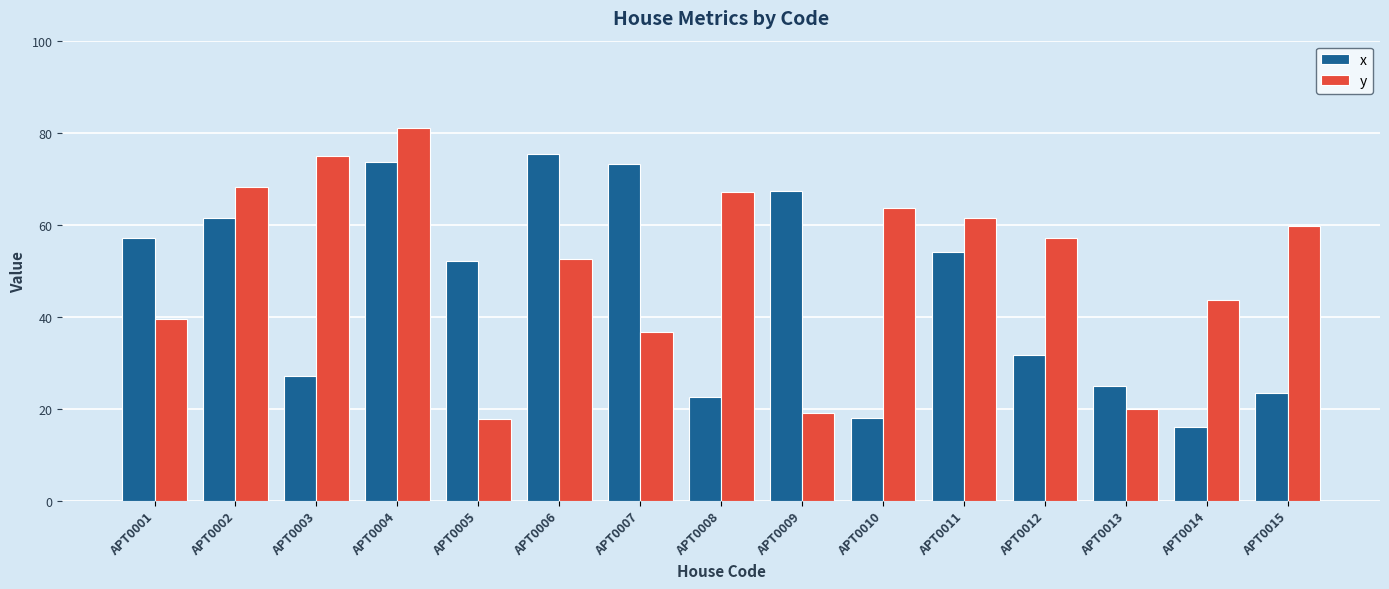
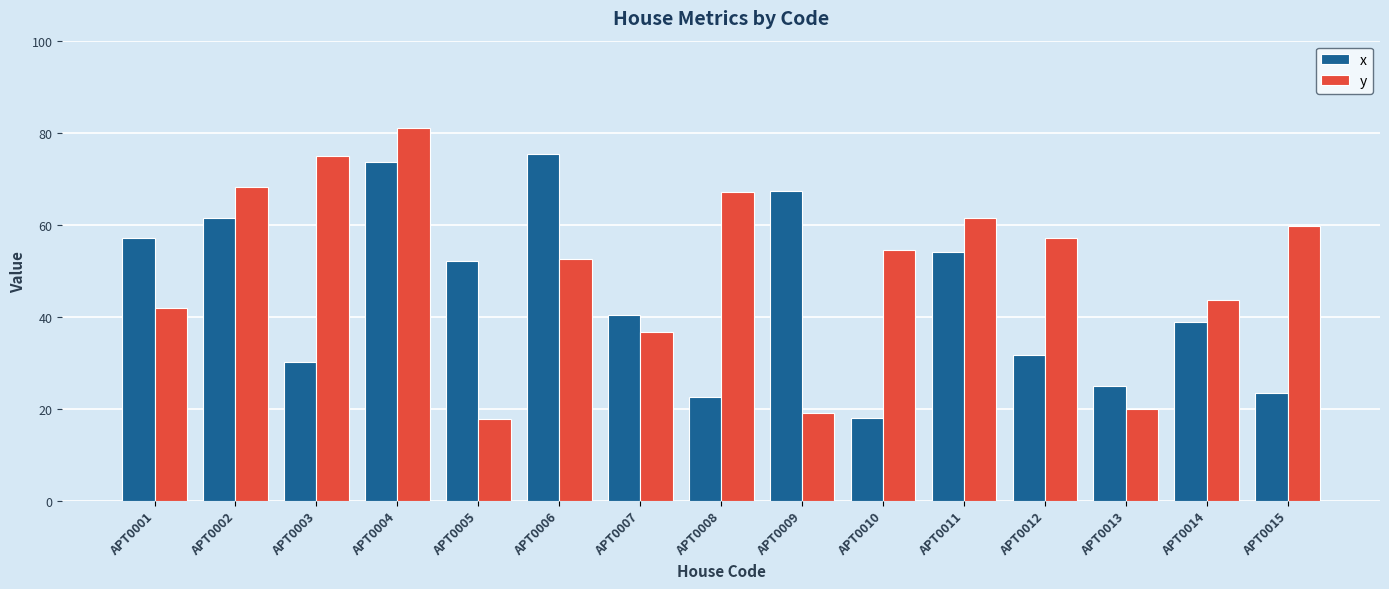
  {
    "x": {
      "APT0001": 57,
      "APT0002": 61,
-     "APT0003": 27,
+     "APT0003": 30,
      "APT0004": 74,
      "APT0005": 52,
      "APT0006": 75,
-     "APT0007": 73,
+     "APT0007": 40,
      "APT0008": 22,
      "APT0009": 67,
      "APT0010": 18,
      "APT0011": 54,
      "APT0012": 32,
      "APT0013": 25,
-     "APT0014": 16,
+     "APT0014": 39,
      "APT0015": 23
    },
    "y": {
-     "APT0001": 40,
+     "APT0001": 42,
      "APT0002": 68,
      "APT0003": 75,
      "APT0004": 81,
      "APT0005": 18,
      "APT0006": 52,
      "APT0007": 37,
      "APT0008": 67,
      "APT0009": 19,
-     "APT0010": 64,
+     "APT0010": 55,
      "APT0011": 61,
      "APT0012": 57,
      "APT0013": 20,
      "APT0014": 44,
      "APT0015": 60
    }
  }
